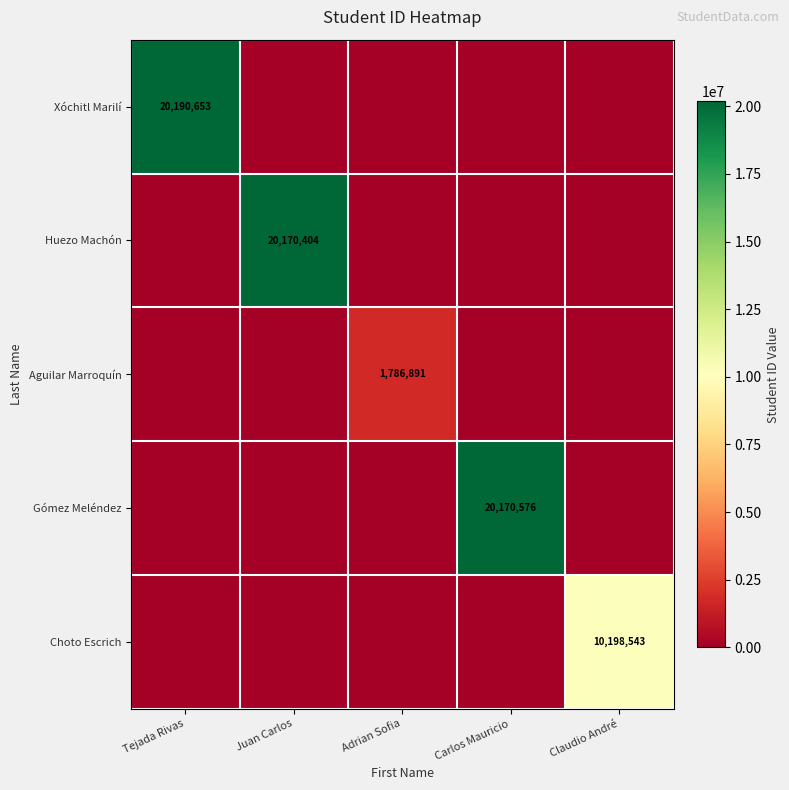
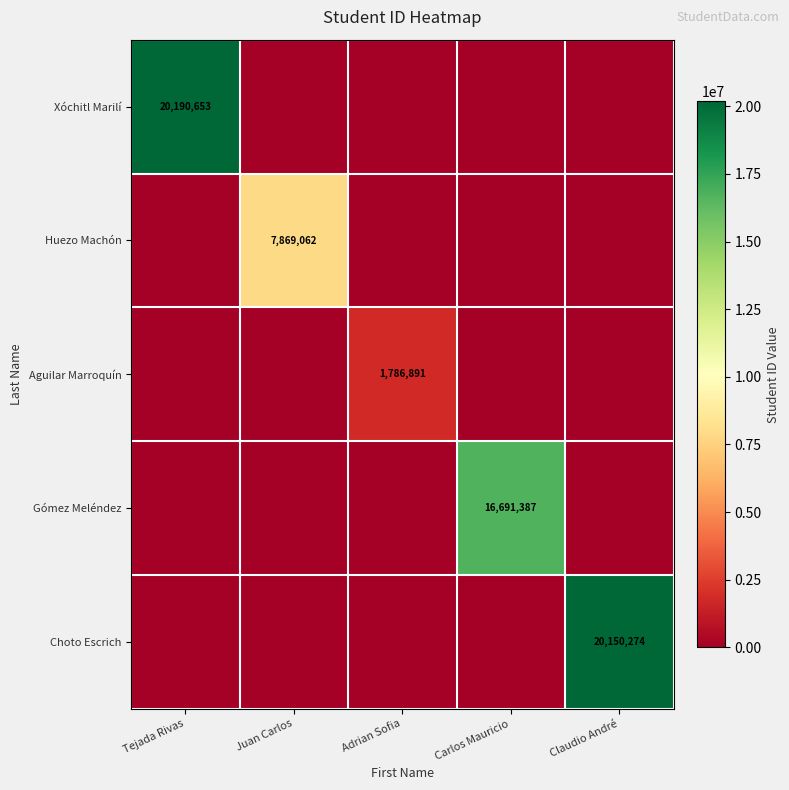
  {
    "Xóchitl Marilí": {
      "Tejada Rivas": "20,190,653"
    },
    "Huezo Machón": {
-     "Juan Carlos": "20,170,404"
+     "Juan Carlos": "7,869,062"
    },
    "Aguilar Marroquín": {
      "Adrian Sofia": "1,786,891"
    },
    "Gómez Meléndez": {
-     "Carlos Mauricio": "20,170,576"
+     "Carlos Mauricio": "16,691,387"
    },
    "Choto Escrich": {
-     "Claudio André": "10,198,543"
+     "Claudio André": "20,150,274"
    }
  }
